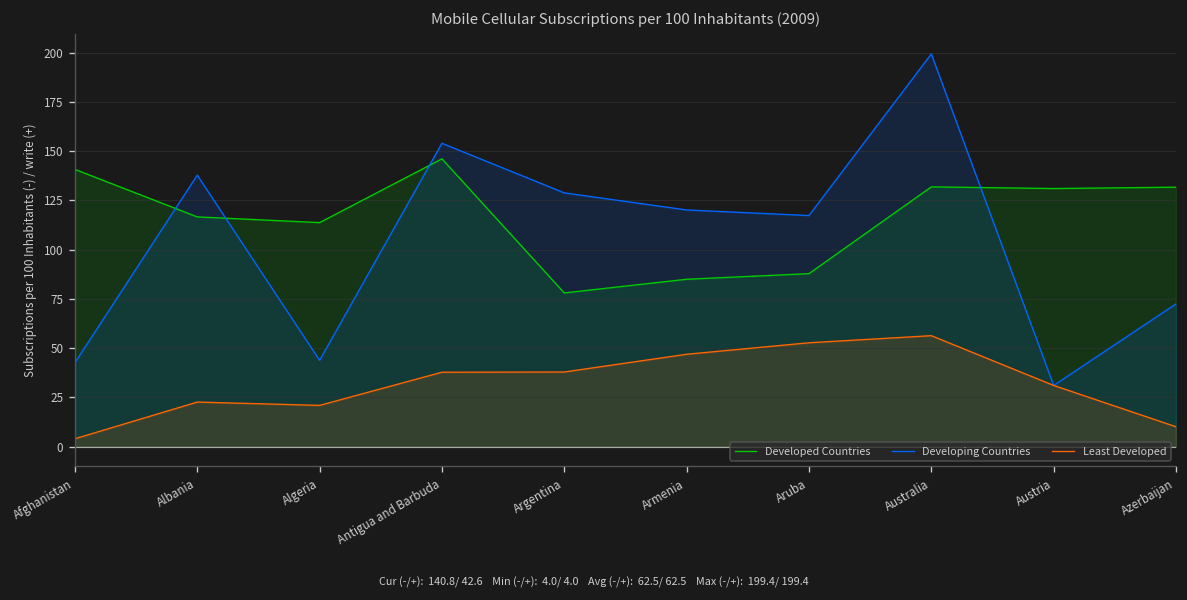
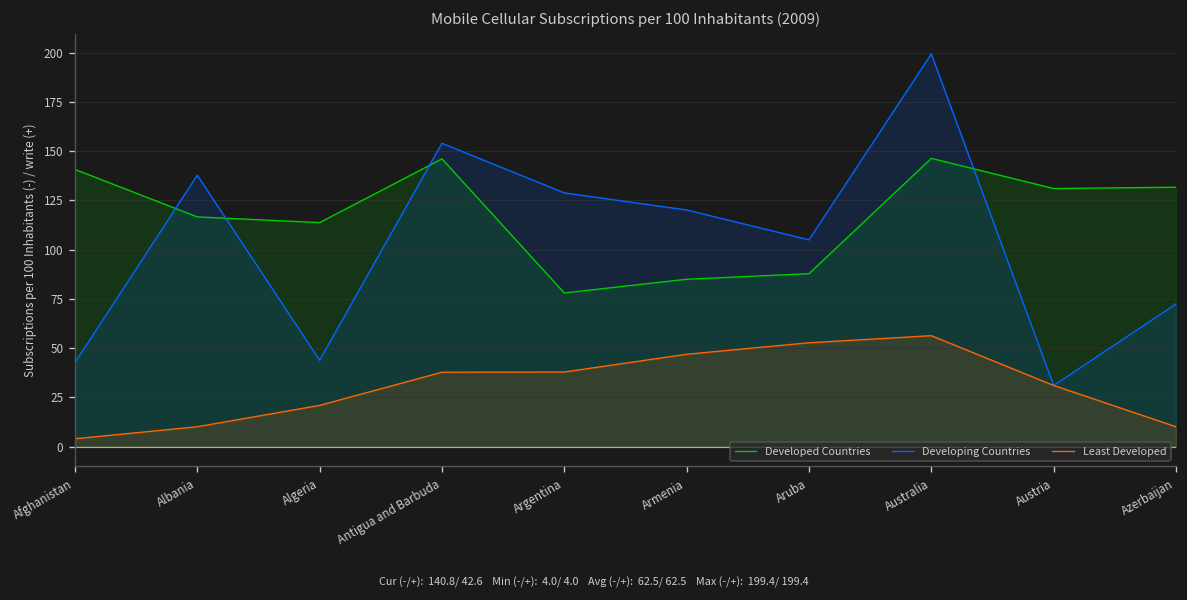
  {
    "Developed Countries": {
      "Afghanistan": 141,
      "Albania": 117,
      "Algeria": 114,
      "Antigua and Barbuda": 146,
      "Argentina": 78,
      "Armenia": 85,
      "Aruba": 88,
-     "Australia": 132,
+     "Australia": 146,
      "Austria": 131,
      "Azerbaijan": 132
    },
    "Developing Countries": {
      "Afghanistan": 43,
      "Albania": 138,
      "Algeria": 44,
      "Antigua and Barbuda": 154,
      "Argentina": 129,
      "Armenia": 120,
-     "Aruba": 117,
+     "Aruba": 105,
      "Australia": 199,
      "Azerbaijan": 72
    },
    "Least Developed": {
      "Afghanistan": 4,
-     "Albania": 23,
+     "Albania": 10,
      "Algeria": 21,
      "Antigua and Barbuda": 38,
      "Argentina": 38,
      "Armenia": 47,
      "Aruba": 53,
      "Australia": 56,
      "Azerbaijan": 10
    }
  }
